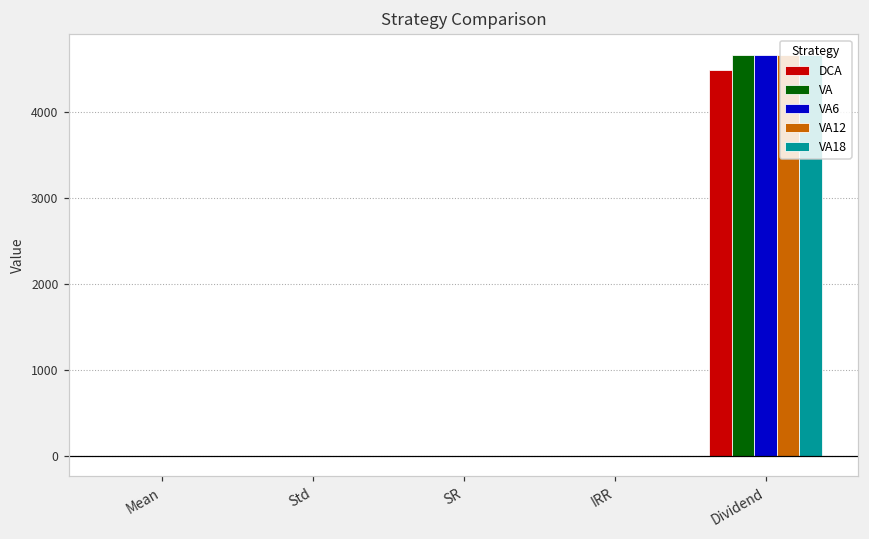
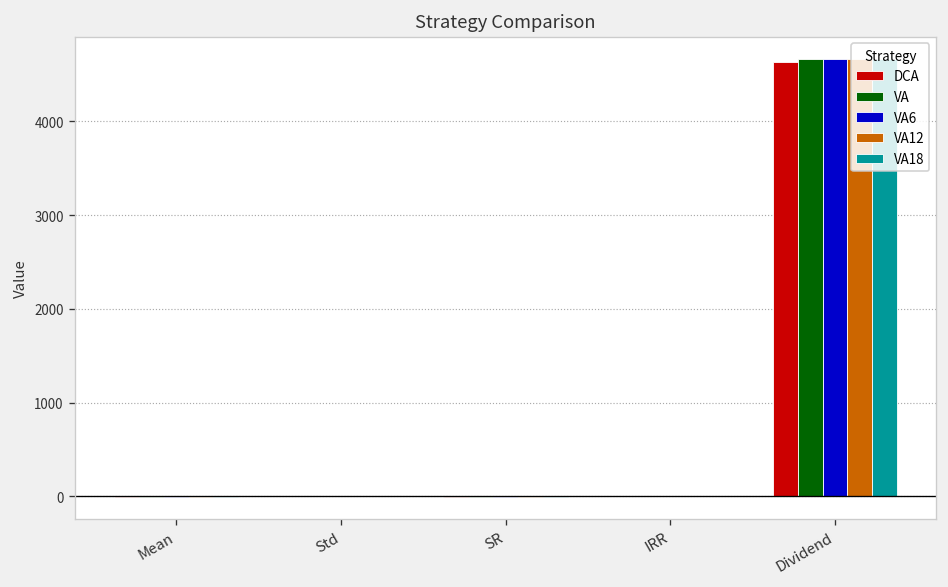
  {
    "DCA": {
-     "Dividend": 4500
+     "Dividend": 4600
    },
    "VA": {
      "Dividend": 4700
    },
    "VA6": {
      "Dividend": 4700
    }
  }
